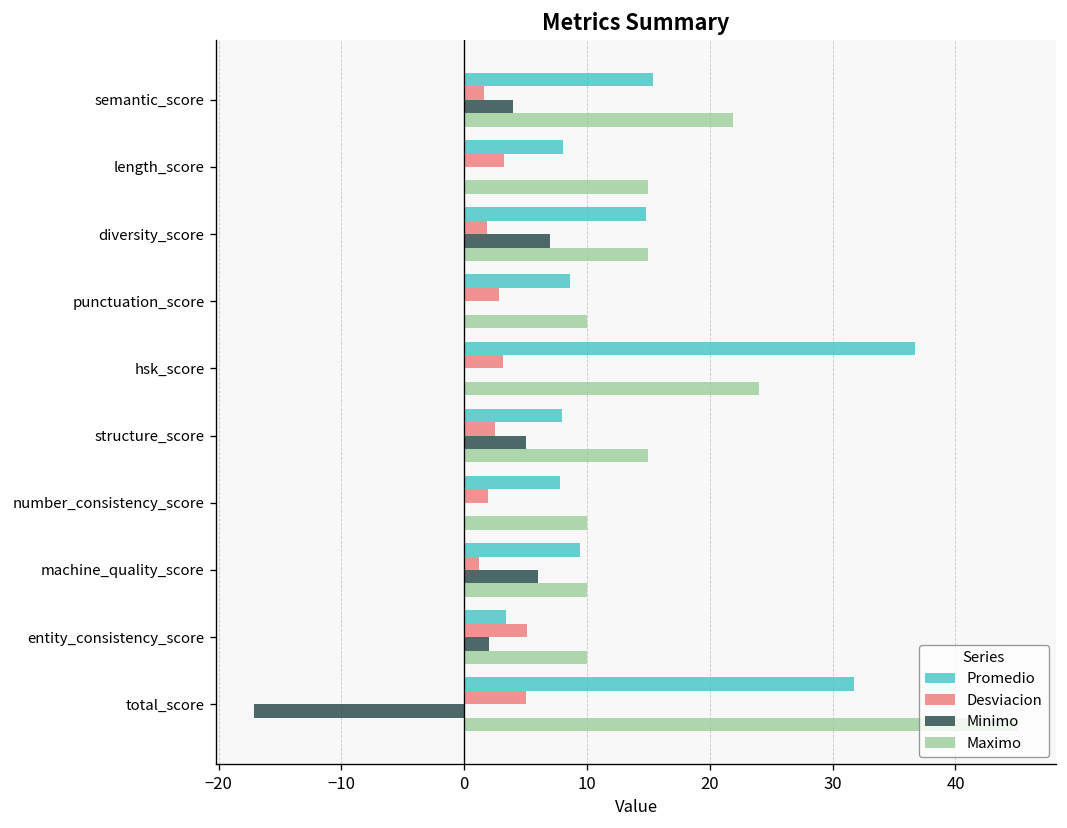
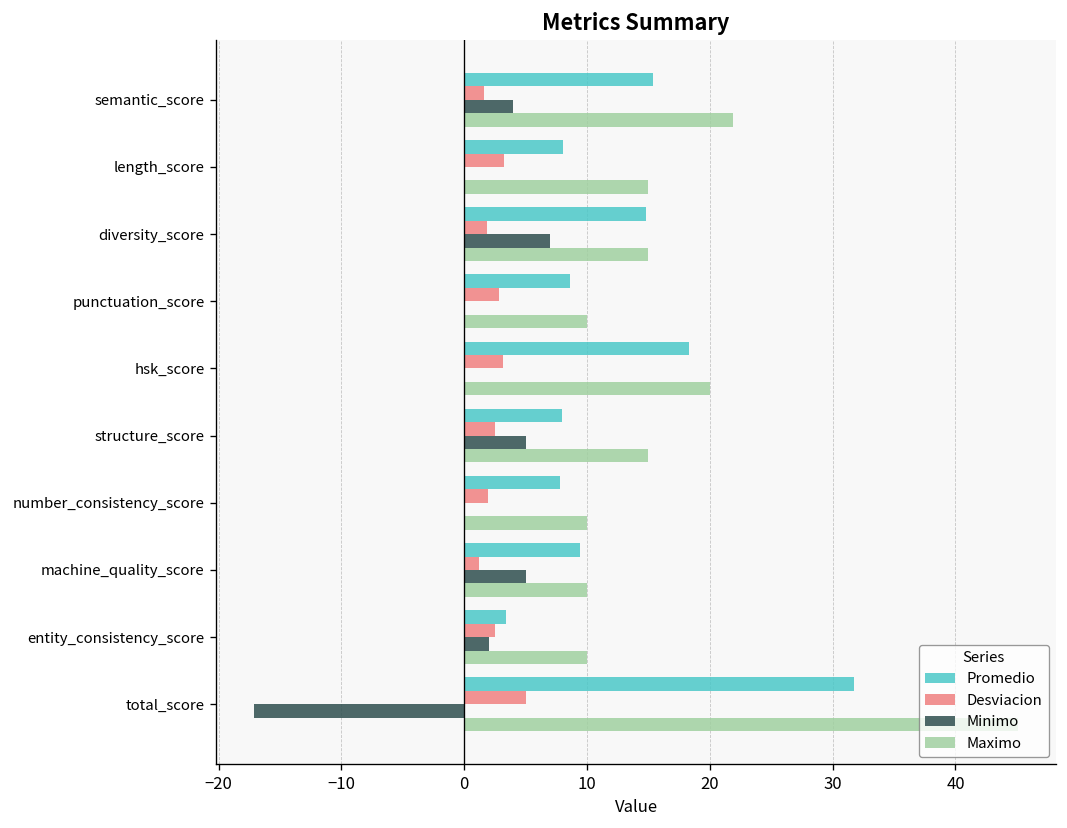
  {
    "Promedio": {
      "semantic_score": 15.4,
      "length_score": 8.1,
      "diversity_score": 14.8,
      "punctuation_score": 8.6,
-     "hsk_score": 36.7,
+     "hsk_score": 18.3,
      "structure_score": 8.0,
      "number_consistency_score": 7.8,
      "machine_quality_score": 9.4,
      "entity_consistency_score": 3.4,
      "total_score": 31.7
    },
    "Desviacion": {
      "semantic_score": 1.6,
      "length_score": 3.2,
      "diversity_score": 1.8,
      "punctuation_score": 2.8,
      "hsk_score": 3.2,
      "structure_score": 2.5,
      "number_consistency_score": 1.9,
      "machine_quality_score": 1.2,
-     "entity_consistency_score": 5.1,
+     "entity_consistency_score": 2.5,
      "total_score": 5.0
    },
    "Minimo": {
      "semantic_score": 4,
      "length_score": 0,
      "diversity_score": 7,
      "punctuation_score": 0,
      "hsk_score": 0,
      "structure_score": 5,
      "number_consistency_score": 0,
-     "machine_quality_score": 6,
+     "machine_quality_score": 5,
      "entity_consistency_score": 2,
      "total_score": -17
    },
    "Maximo": {
      "semantic_score": 22,
      "length_score": 15,
      "diversity_score": 15,
      "punctuation_score": 10,
-     "hsk_score": 24,
+     "hsk_score": 20,
      "structure_score": 15,
      "number_consistency_score": 10,
      "machine_quality_score": 10,
      "entity_consistency_score": 10
    }
  }
